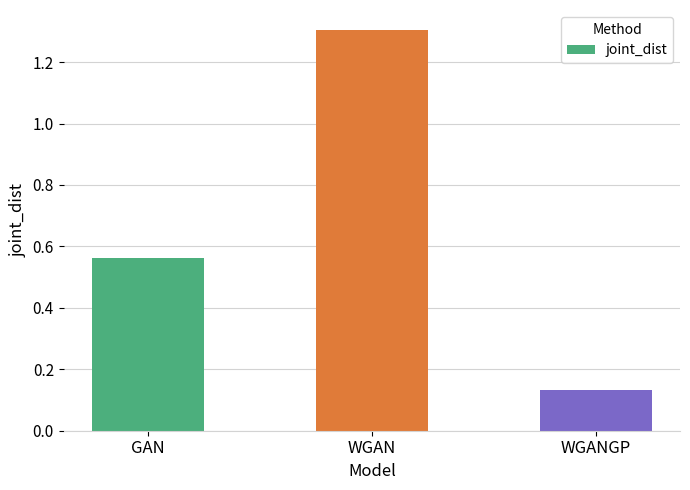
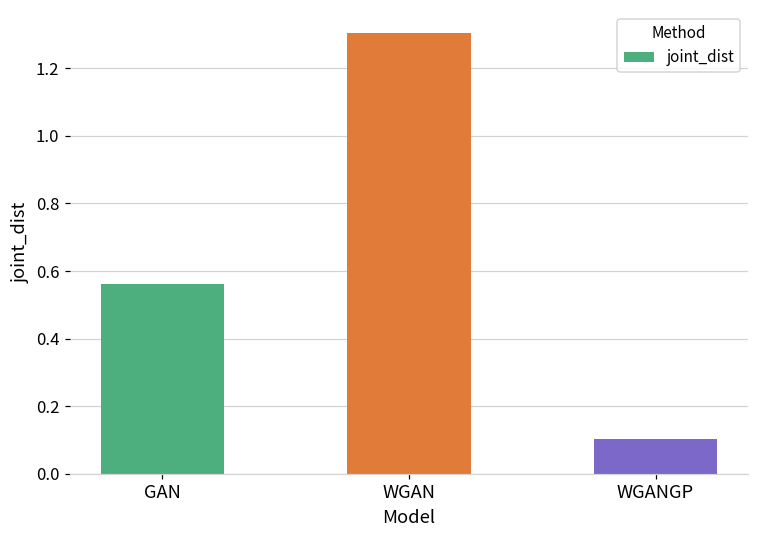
  {
    "GAN": 0.56,
    "WGAN": 1.30,
-   "WGANGP": 0.13
+   "WGANGP": 0.10
  }
